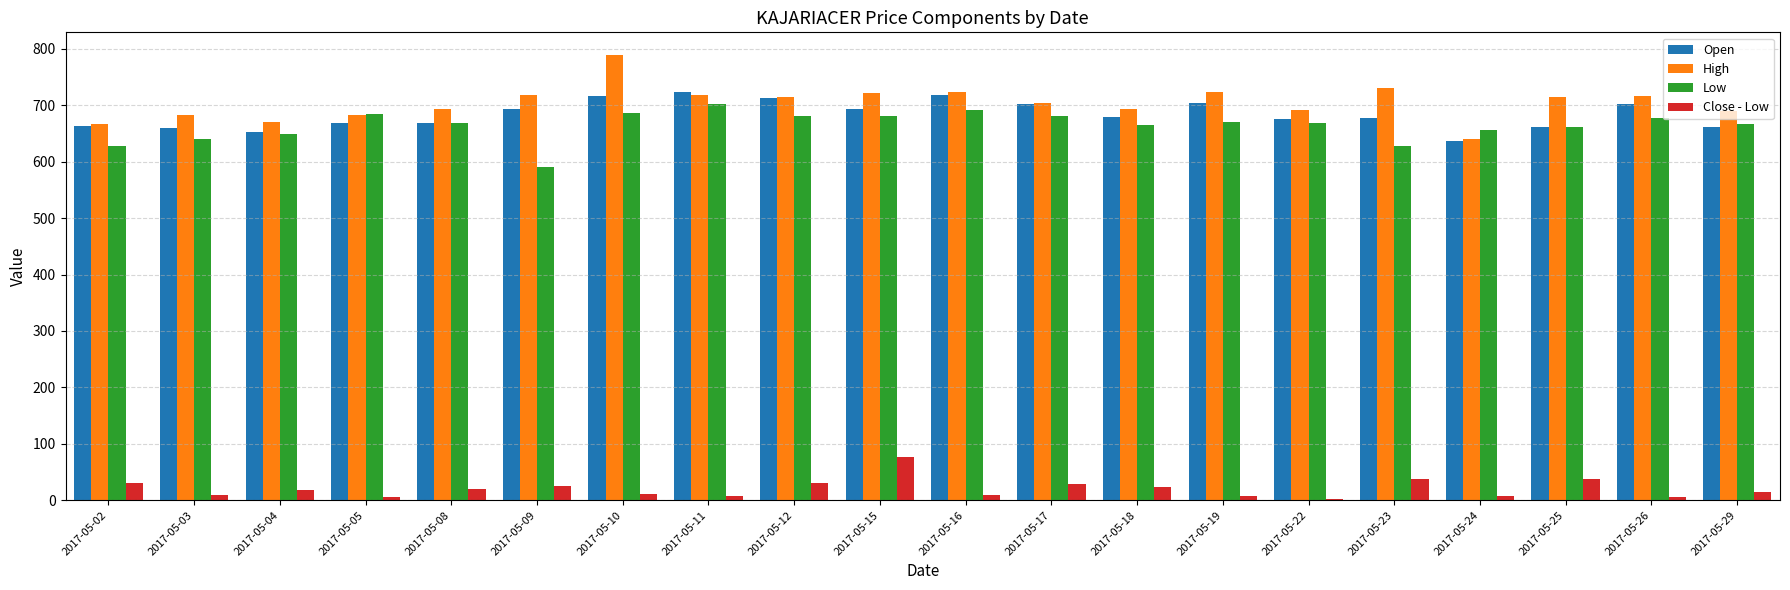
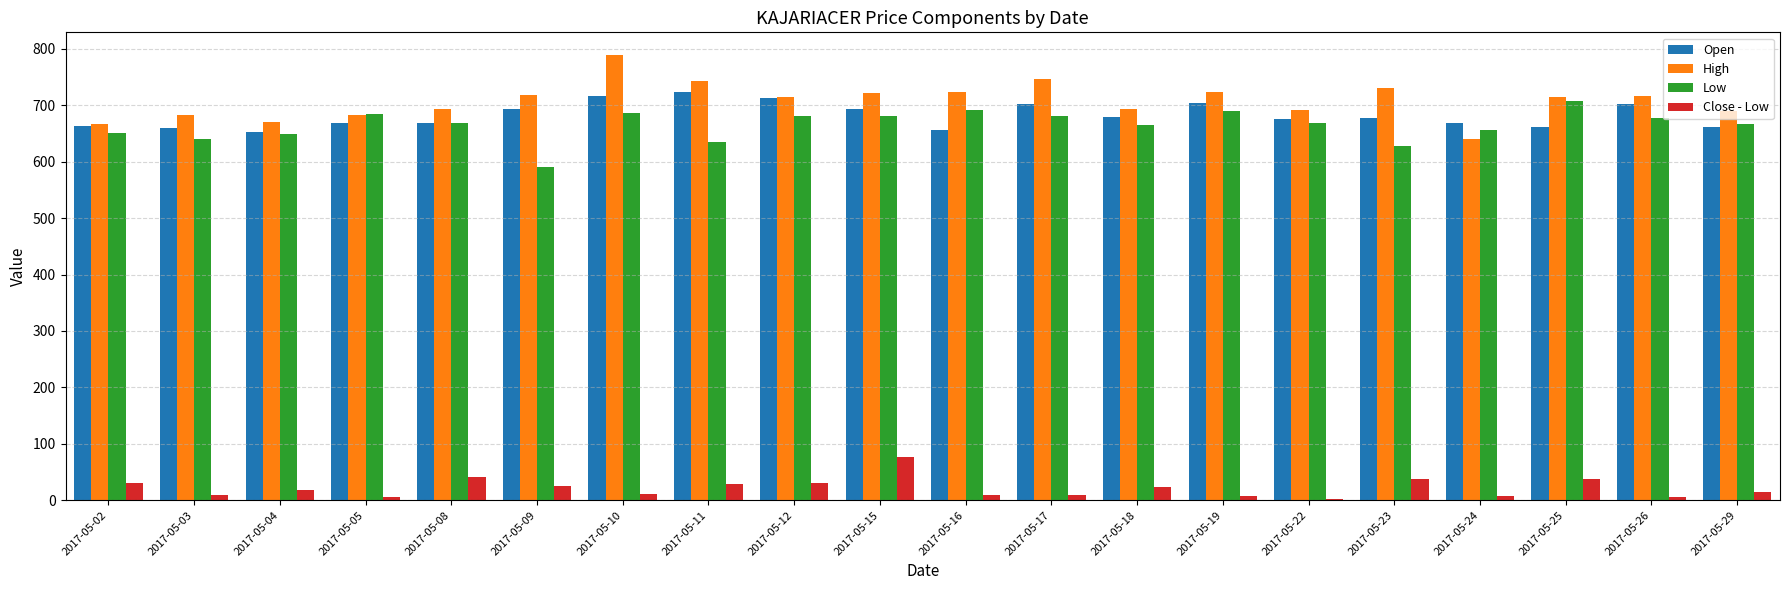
  {
    "Open": {
      "2017-05-02": 660,
      "2017-05-03": 660,
      "2017-05-04": 650,
      "2017-05-05": 670,
      "2017-05-08": 670,
      "2017-05-09": 690,
      "2017-05-10": 720,
      "2017-05-11": 720,
      "2017-05-12": 710,
      "2017-05-15": 690,
-     "2017-05-16": 720,
+     "2017-05-16": 660,
      "2017-05-17": 700,
      "2017-05-18": 680,
      "2017-05-19": 700,
      "2017-05-22": 680,
      "2017-05-23": 680,
-     "2017-05-24": 640,
+     "2017-05-24": 670,
      "2017-05-25": 660,
      "2017-05-26": 700,
      "2017-05-29": 660
    },
    "High": {
      "2017-05-02": 670,
      "2017-05-03": 680,
      "2017-05-04": 670,
      "2017-05-05": 680,
      "2017-05-08": 690,
      "2017-05-09": 720,
      "2017-05-10": 790,
-     "2017-05-11": 720,
+     "2017-05-11": 740,
      "2017-05-12": 720,
      "2017-05-15": 720,
      "2017-05-16": 720,
-     "2017-05-17": 700,
+     "2017-05-17": 750,
      "2017-05-18": 690,
      "2017-05-19": 720,
      "2017-05-22": 690,
      "2017-05-23": 730,
      "2017-05-24": 640,
      "2017-05-25": 720,
      "2017-05-26": 720
    },
    "Low": {
-     "2017-05-02": 630,
+     "2017-05-02": 650,
      "2017-05-03": 640,
      "2017-05-04": 650,
      "2017-05-05": 680,
      "2017-05-08": 670,
      "2017-05-09": 590,
      "2017-05-10": 690,
-     "2017-05-11": 700,
+     "2017-05-11": 640,
      "2017-05-12": 680,
      "2017-05-15": 680,
      "2017-05-16": 690,
      "2017-05-17": 680,
      "2017-05-18": 670,
-     "2017-05-19": 670,
+     "2017-05-19": 690,
      "2017-05-22": 670,
      "2017-05-23": 630,
      "2017-05-24": 660,
-     "2017-05-25": 660,
+     "2017-05-25": 710,
      "2017-05-26": 680,
      "2017-05-29": 670
    },
    "Close - Low": {
      "2017-05-02": 30,
      "2017-05-03": 10,
      "2017-05-04": 20,
      "2017-05-05": 10,
-     "2017-05-08": 20,
+     "2017-05-08": 40,
      "2017-05-09": 30,
      "2017-05-10": 10,
-     "2017-05-11": 10,
+     "2017-05-11": 30,
      "2017-05-12": 30,
      "2017-05-15": 80,
      "2017-05-16": 10,
-     "2017-05-17": 30,
+     "2017-05-17": 10,
      "2017-05-18": 20,
      "2017-05-19": 10,
      "2017-05-23": 40,
      "2017-05-24": 10,
      "2017-05-25": 40,
      "2017-05-26": 10,
      "2017-05-29": 20
    }
  }
